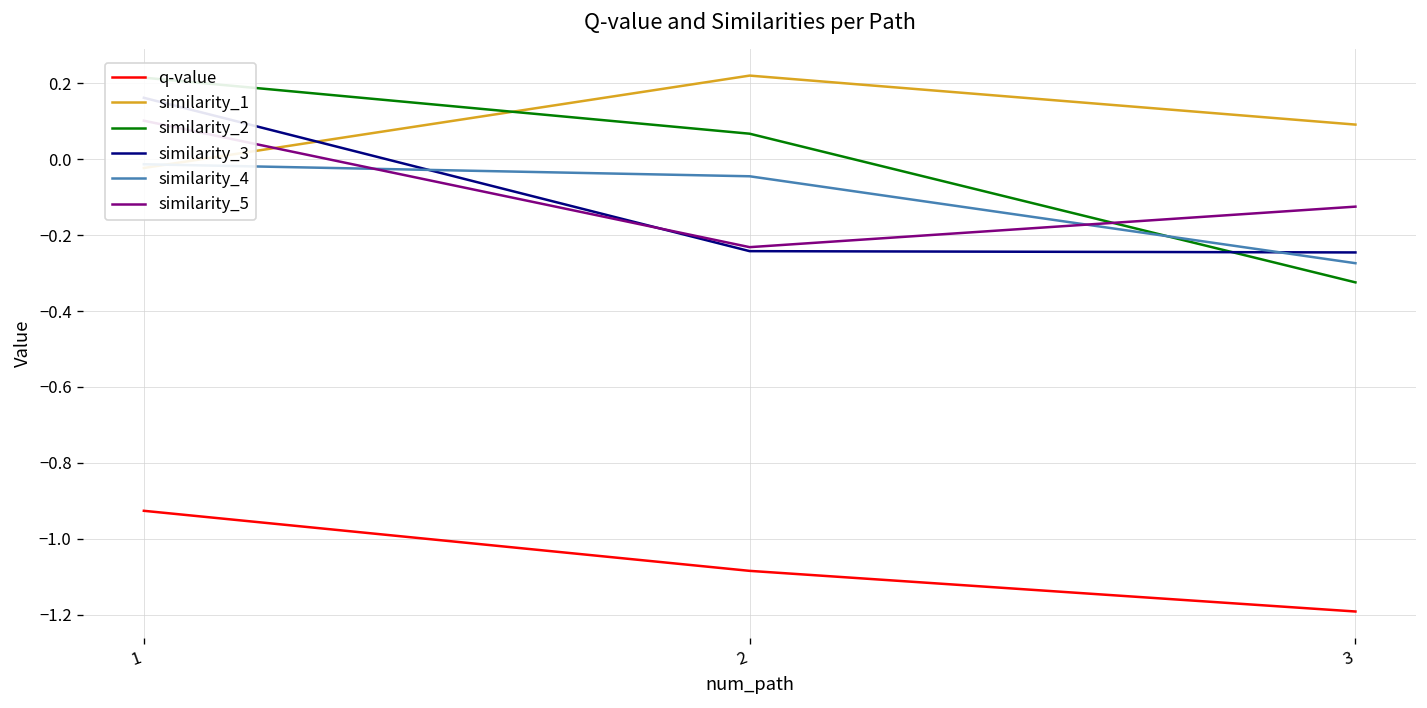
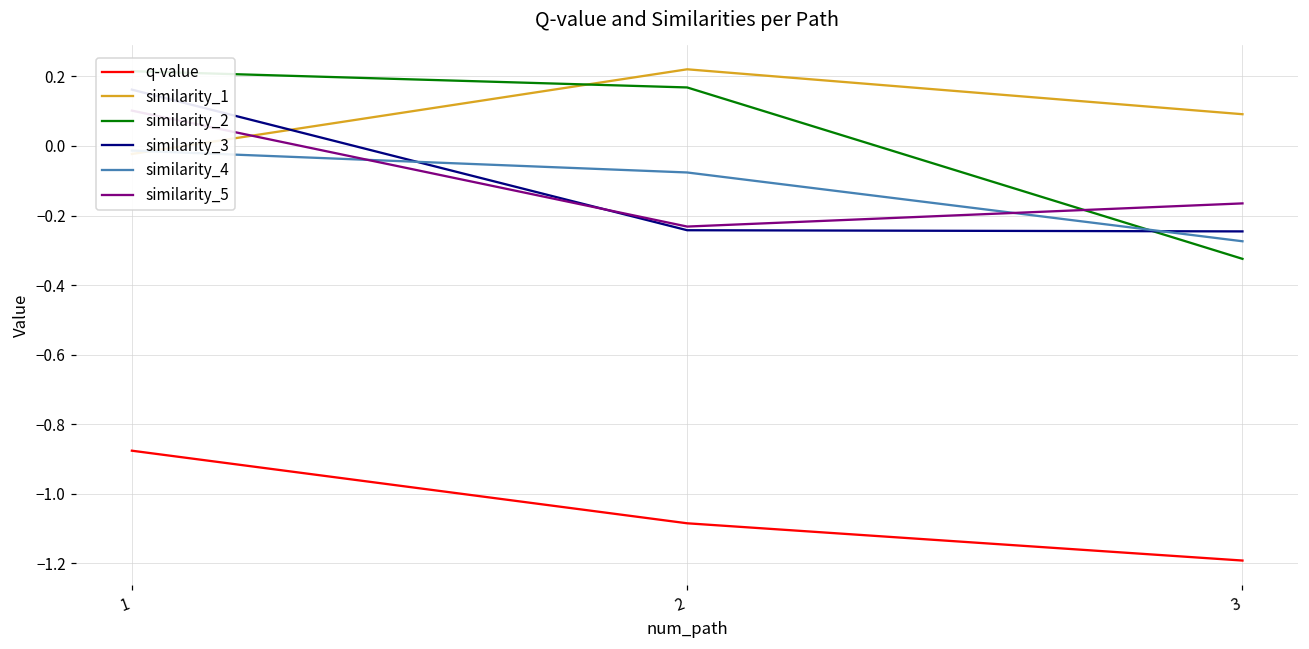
  {
    "q-value": {
-     "1": -0.93,
+     "1": -0.88,
      "2": -1.08,
      "3": -1.19
    },
    "similarity_1": {
      "2": 0.22,
      "3": 0.09
    },
    "similarity_2": {
-     "2": 0.07,
+     "2": 0.17,
      "3": -0.32
    },
    "similarity_3": {
      "2": -0.24,
      "3": -0.25
    },
    "similarity_4": {
-     "2": -0.04,
+     "2": -0.08,
      "3": -0.27
    },
    "similarity_5": {
      "2": -0.23,
-     "3": -0.12
+     "3": -0.17
    }
  }
